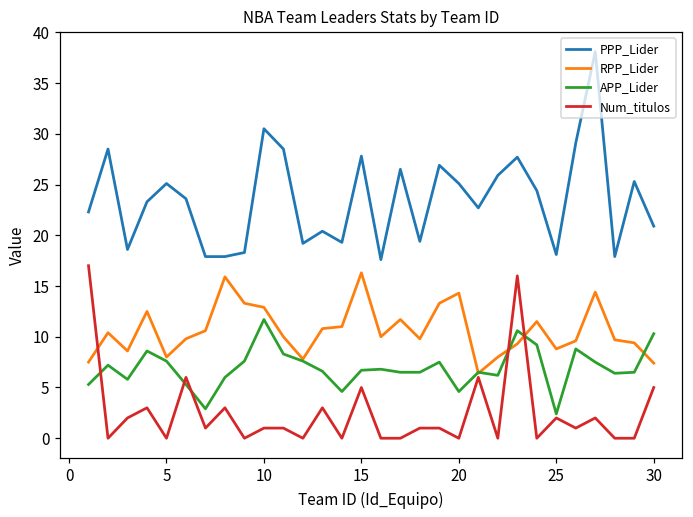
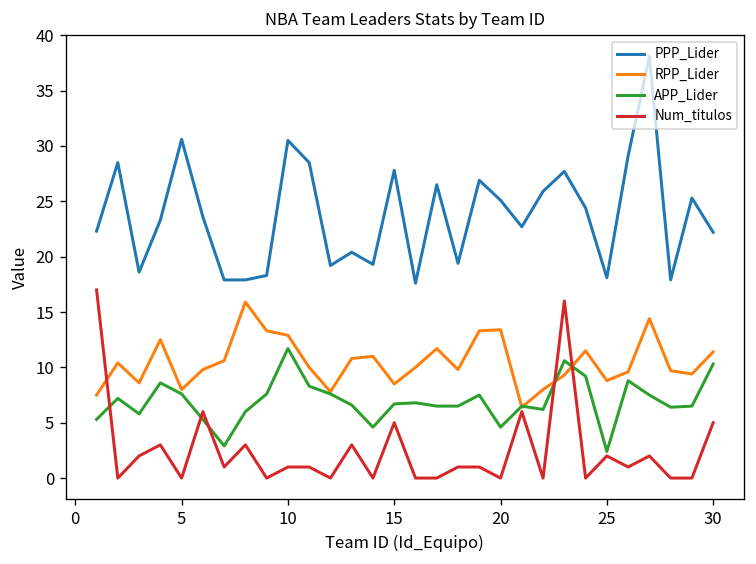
  {
    "PPP_Lider": {
-     "5": 25,
+     "5": 31,
      "10": 31,
      "15": 28,
      "20": 25,
      "25": 18,
-     "30": 21
+     "30": 22
    },
    "RPP_Lider": {
      "5": 8,
      "10": 13,
-     "15": 16,
-     "20": 14,
+     "15": 9,
+     "20": 13,
      "25": 9,
-     "30": 7
+     "30": 11
    },
    "APP_Lider": {
      "5": 8,
      "10": 12,
      "15": 7,
      "20": 5,
      "25": 2,
      "30": 10
    },
    "Num_titulos": {
      "5": 0,
      "10": 1,
      "15": 5,
      "20": 0,
      "25": 2,
      "30": 5
    }
  }
